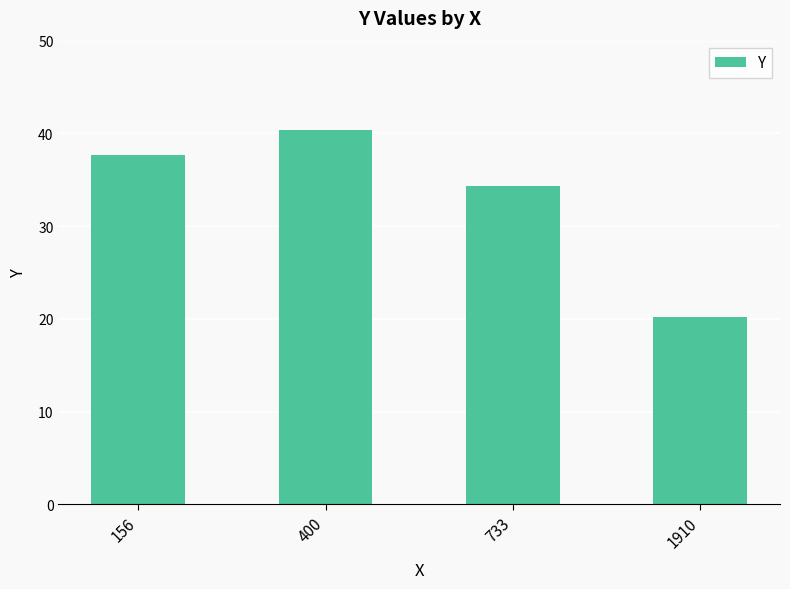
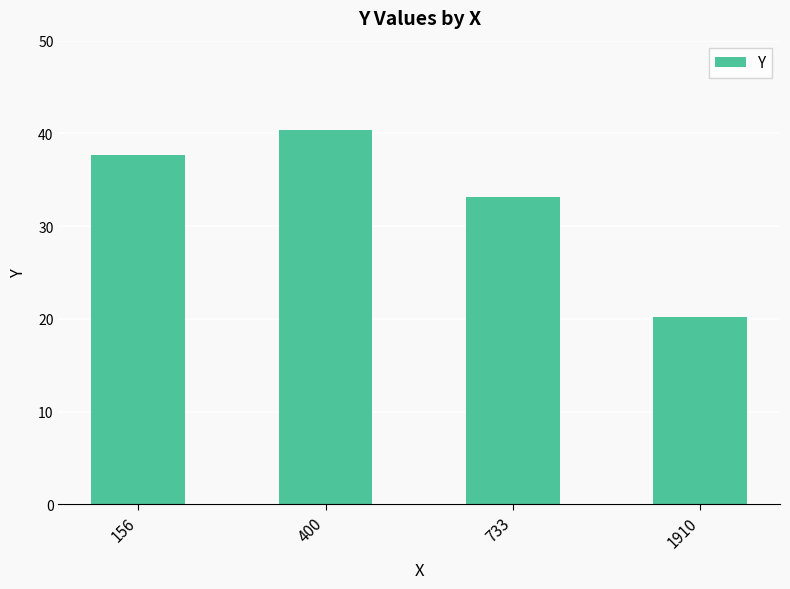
  {
    "156": 38,
    "400": 40,
-   "733": 34,
+   "733": 33,
    "1910": 20
  }
